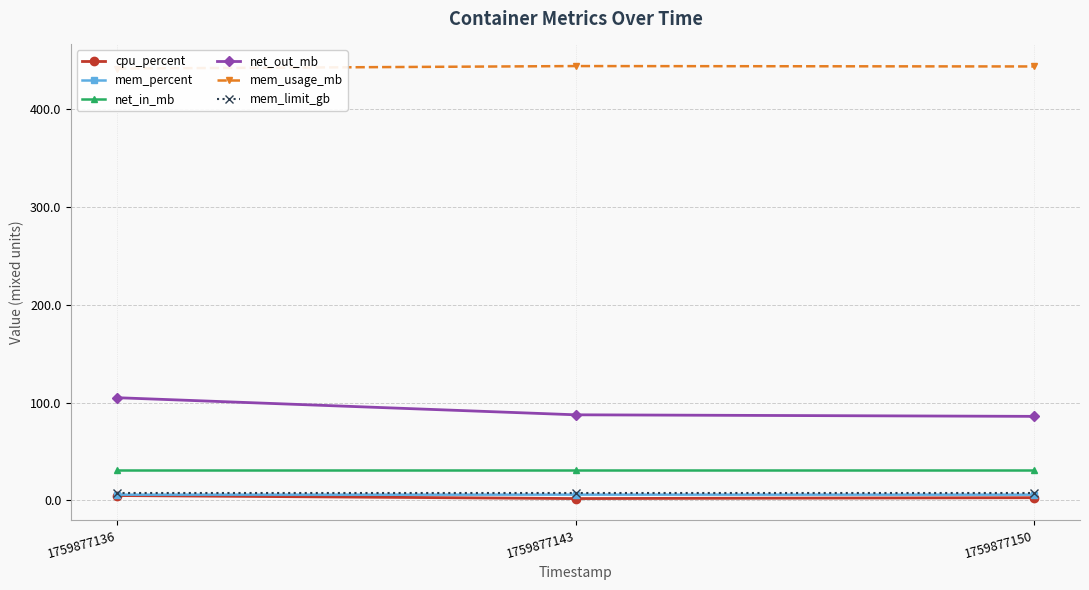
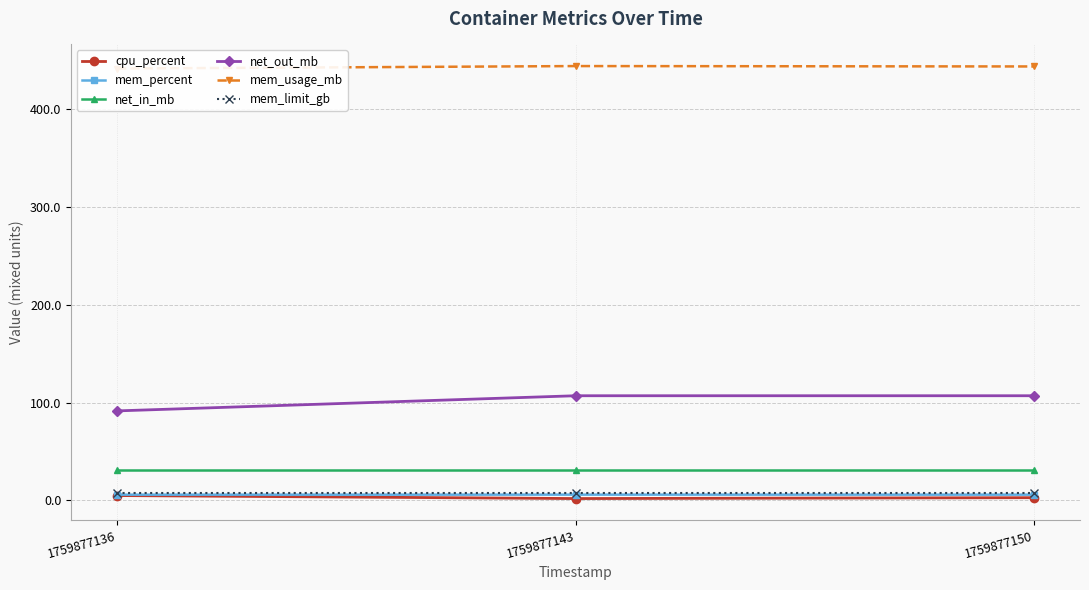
  {
    "cpu_percent": {
      "1759877143": 0,
      "1759877150": 0
    },
    "net_in_mb": {
      "1759877136": 30,
      "1759877143": 30,
      "1759877150": 30
    },
    "net_out_mb": {
-     "1759877136": 110,
-     "1759877143": 90,
-     "1759877150": 90
+     "1759877136": 90,
+     "1759877143": 110,
+     "1759877150": 110
    },
    "mem_usage_mb": {
      "1759877143": 440,
      "1759877150": 440
    }
  }
